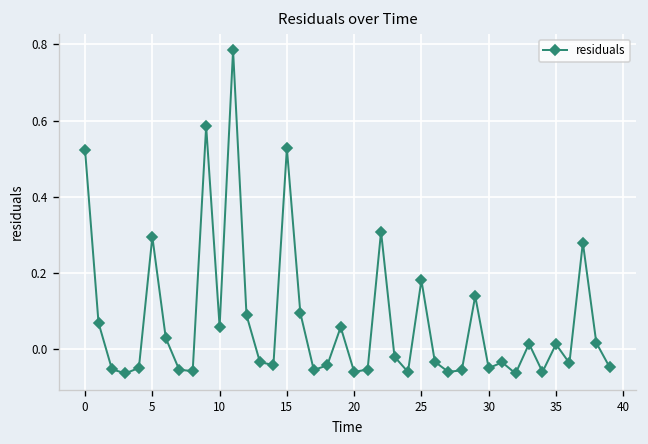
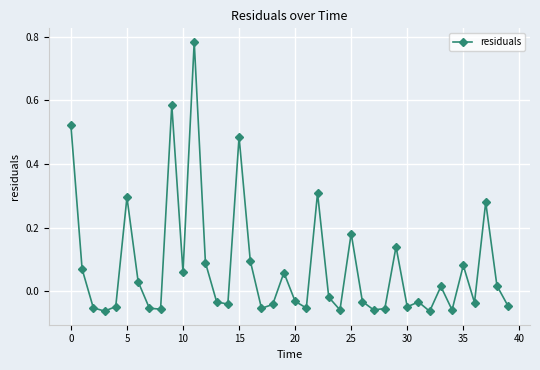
  {
    "0": 0.52,
    "5": 0.30,
    "10": 0.06,
-   "15": 0.53,
-   "20": -0.06,
+   "15": 0.49,
+   "20": -0.03,
    "25": 0.18,
    "30": -0.05,
-   "35": 0.01
+   "35": 0.08
  }
